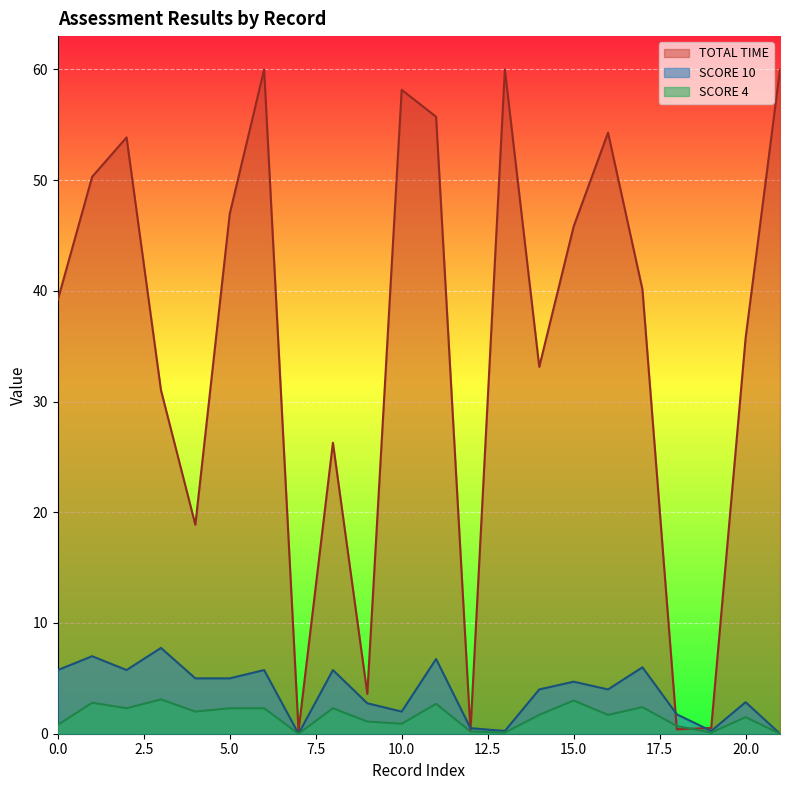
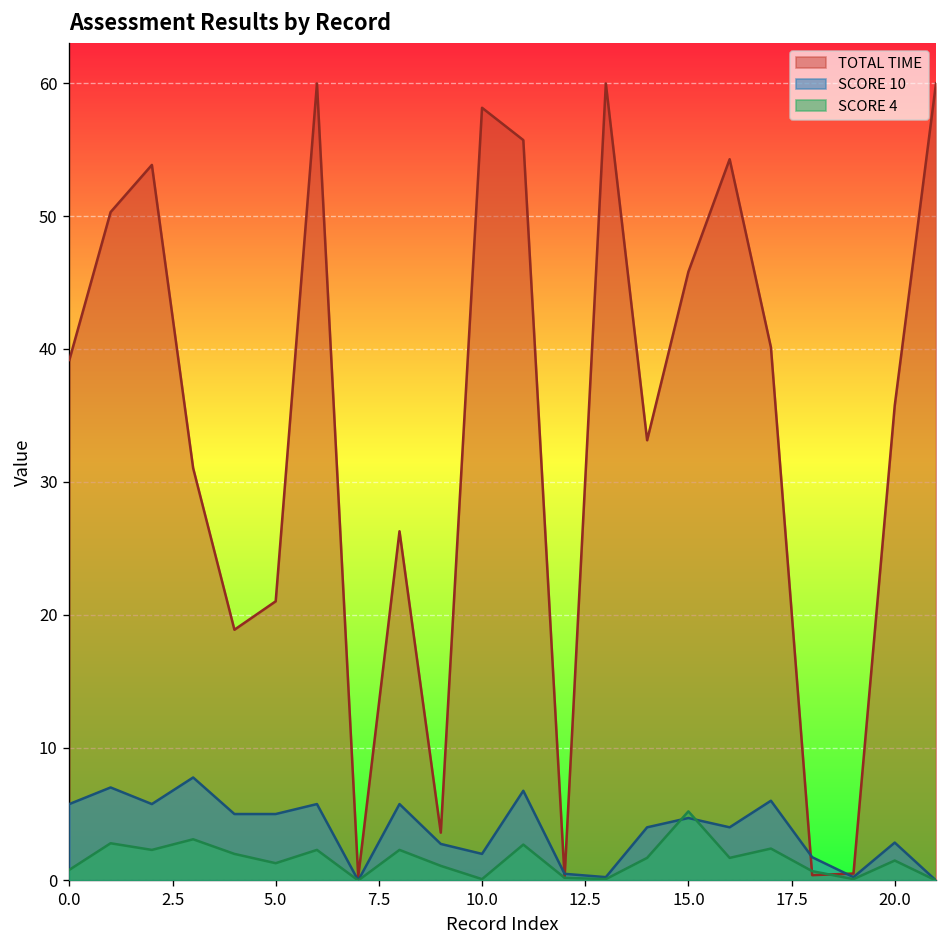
  {
    "TOTAL TIME": {
      "0.0": 39.2,
-     "5.0": 47.0,
+     "5.0": 21.0,
      "10.0": 58.2,
      "15.0": 45.8,
      "20.0": 35.7
    },
    "SCORE 10": {
      "0.0": 5.8,
      "5.0": 5.0,
      "10.0": 2.0,
      "15.0": 4.7,
      "20.0": 2.9
    },
    "SCORE 4": {
      "0.0": 0.8,
-     "5.0": 2.3,
-     "10.0": 0.9,
-     "15.0": 3.0,
+     "5.0": 1.3,
+     "10.0": 0.1,
+     "15.0": 5.2,
      "20.0": 1.5
    }
  }
